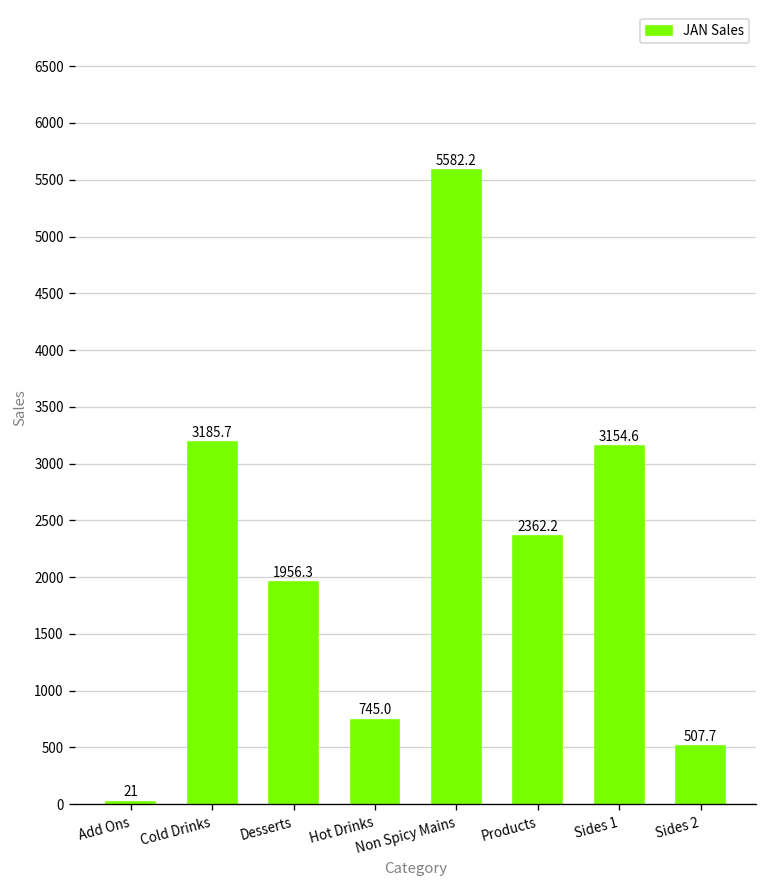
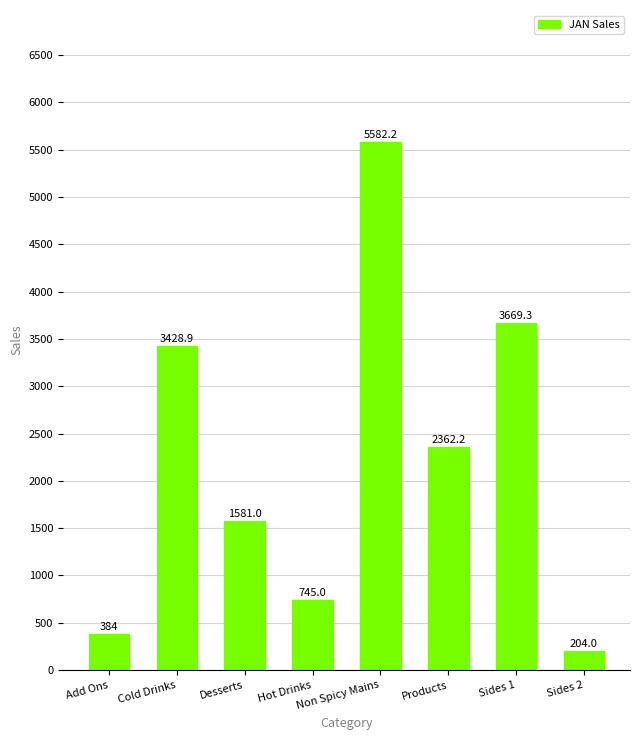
  {
-   "Add Ons": 21,
-   "Cold Drinks": 3185.7,
-   "Desserts": 1956.3,
+   "Add Ons": 384,
+   "Cold Drinks": 3428.9,
+   "Desserts": 1581.0,
    "Hot Drinks": 745.0,
    "Non Spicy Mains": 5582.2,
    "Products": 2362.2,
-   "Sides 1": 3154.6,
-   "Sides 2": 507.7
+   "Sides 1": 3669.3,
+   "Sides 2": 204.0
  }
